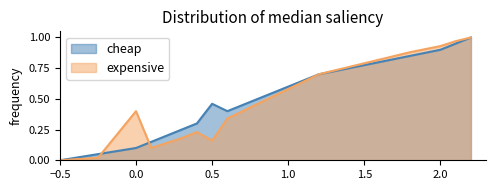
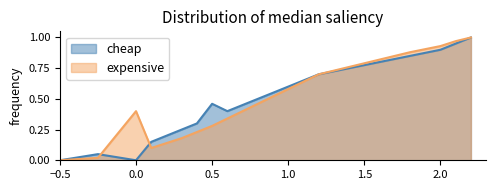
  {
    "cheap": {
-     "0.0": 0.1,
+     "0.0": 0.0,
      "0.5": 0.46,
      "2.0": 0.9
    },
    "expensive": {
      "0.0": 0.40,
-     "0.5": 0.16,
+     "0.5": 0.28,
      "2.0": 0.93
    }
  }
